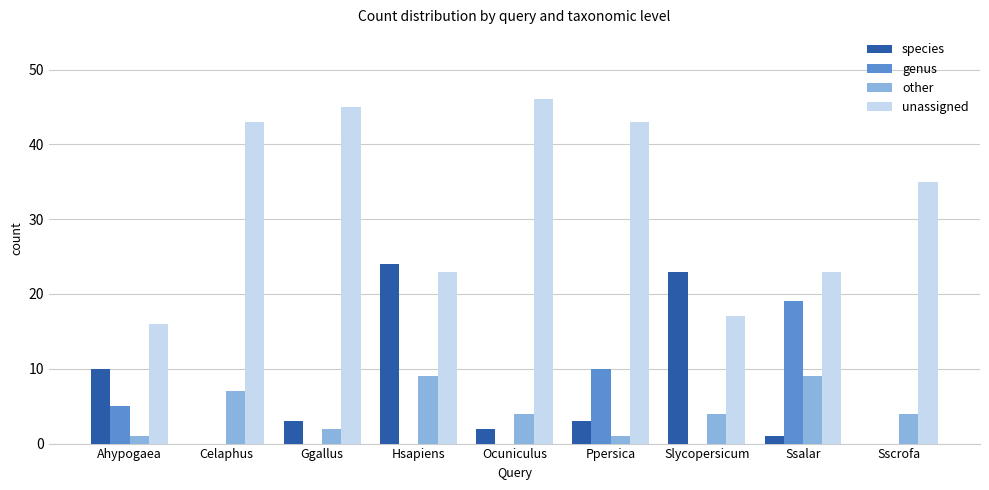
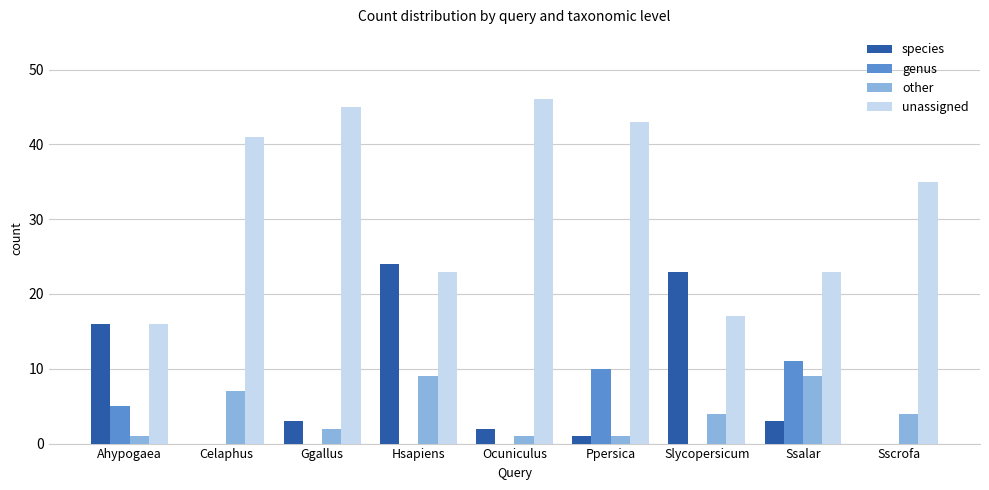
  {
    "species": {
-     "Ahypogaea": 10,
+     "Ahypogaea": 16,
      "Celaphus": 0,
      "Ggallus": 3,
      "Hsapiens": 24,
      "Ocuniculus": 2,
-     "Ppersica": 3,
+     "Ppersica": 1,
      "Slycopersicum": 23,
-     "Ssalar": 1,
+     "Ssalar": 3,
      "Sscrofa": 0
    },
    "genus": {
      "Ahypogaea": 5,
      "Celaphus": 0,
      "Ggallus": 0,
      "Hsapiens": 0,
      "Ocuniculus": 0,
      "Ppersica": 10,
      "Slycopersicum": 0,
-     "Ssalar": 19,
+     "Ssalar": 11,
      "Sscrofa": 0
    },
    "other": {
      "Ahypogaea": 1,
      "Celaphus": 7,
      "Ggallus": 2,
      "Hsapiens": 9,
-     "Ocuniculus": 4,
+     "Ocuniculus": 1,
      "Ppersica": 1,
      "Slycopersicum": 4,
      "Ssalar": 9,
      "Sscrofa": 4
    },
    "unassigned": {
      "Ahypogaea": 16,
-     "Celaphus": 43,
+     "Celaphus": 41,
      "Ggallus": 45,
      "Hsapiens": 23,
      "Ocuniculus": 46,
      "Ppersica": 43,
      "Slycopersicum": 17,
      "Ssalar": 23,
      "Sscrofa": 35
    }
  }
